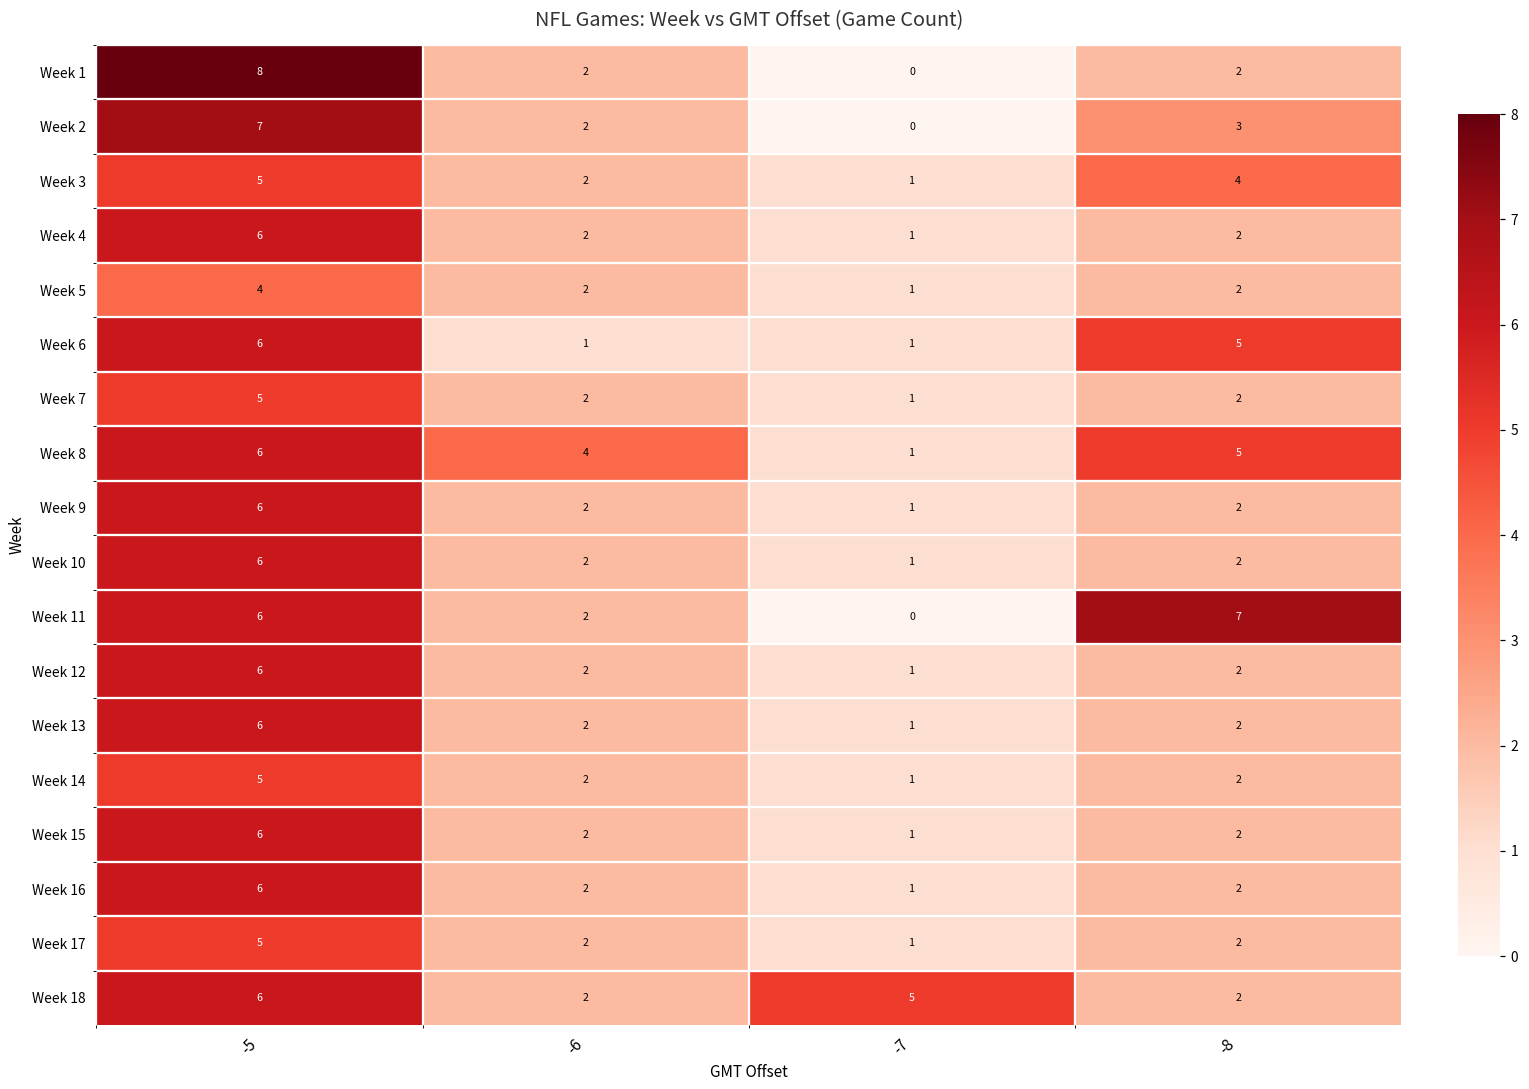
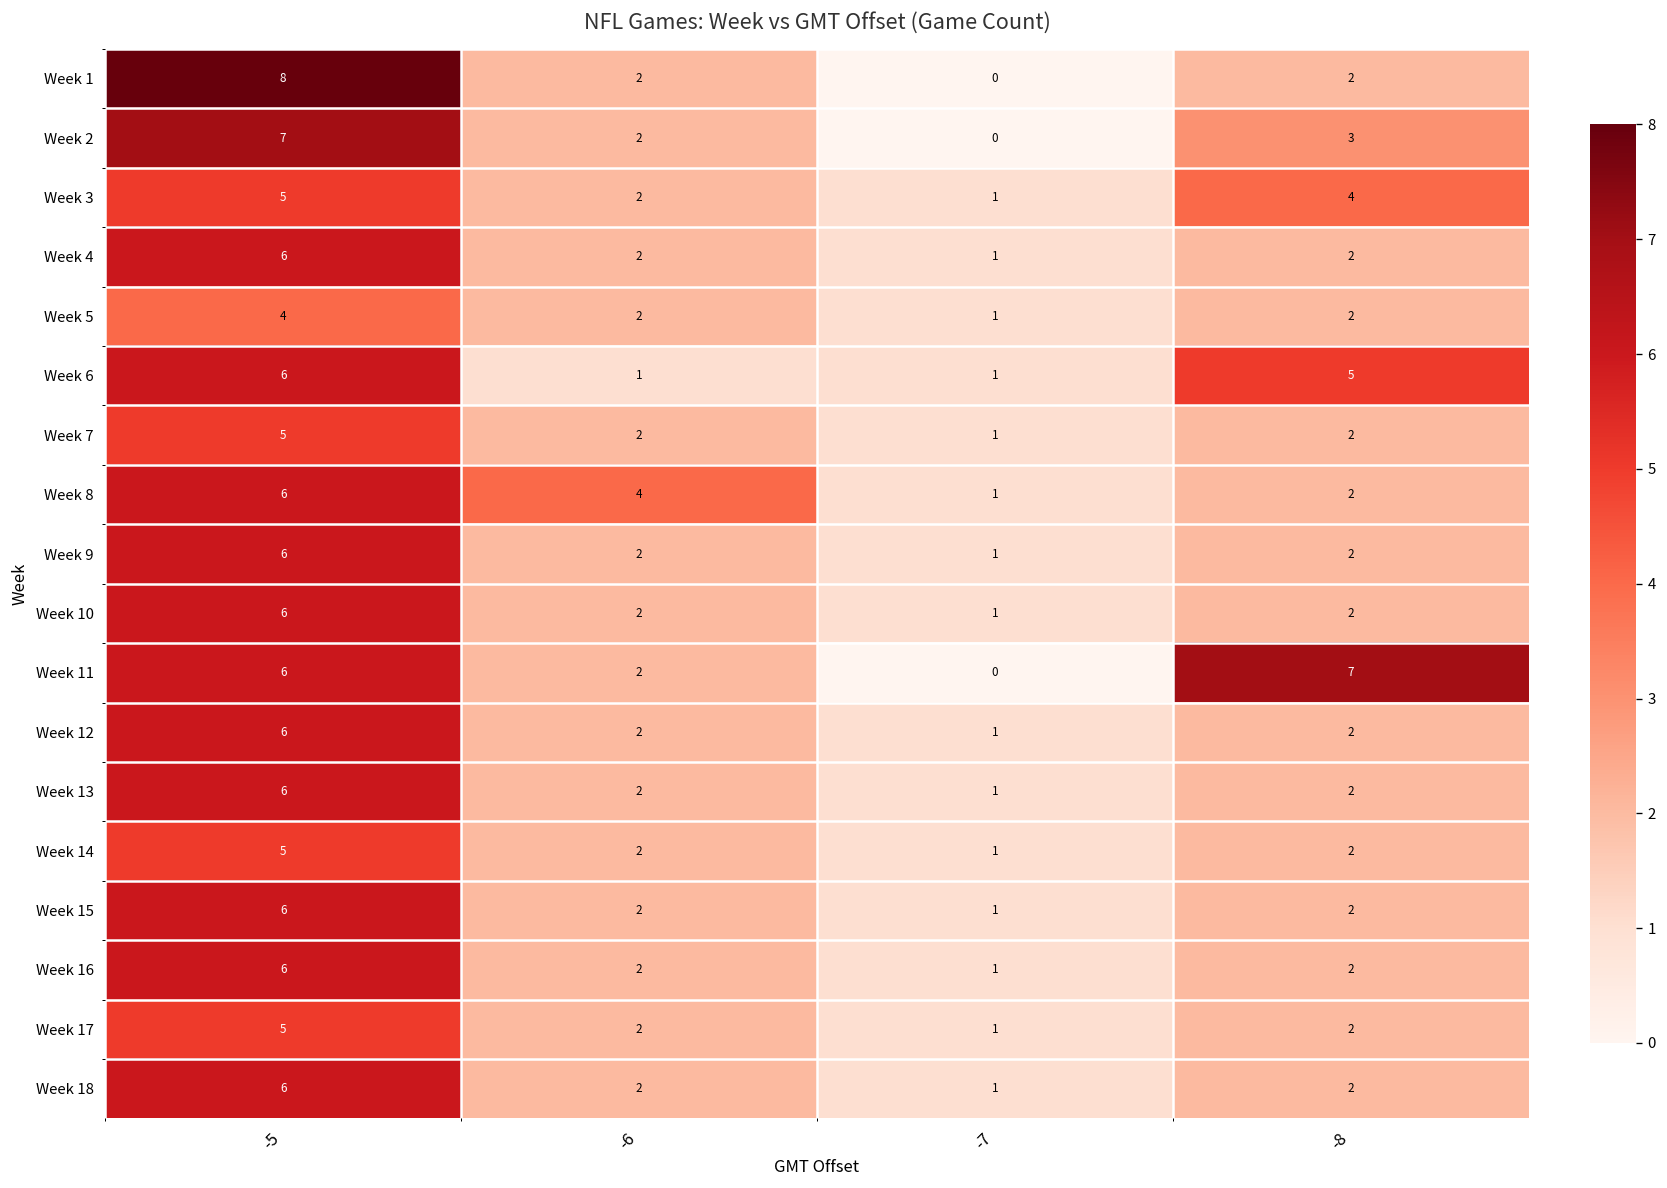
  {
    "Week 1": {
      "-5": 8,
      "-6": 2,
      "-7": 0,
      "-8": 2
    },
    "Week 2": {
      "-5": 7,
      "-6": 2,
      "-7": 0,
      "-8": 3
    },
    "Week 3": {
      "-5": 5,
      "-6": 2,
      "-7": 1,
      "-8": 4
    },
    "Week 4": {
      "-5": 6,
      "-6": 2,
      "-7": 1,
      "-8": 2
    },
    "Week 5": {
      "-5": 4,
      "-6": 2,
      "-7": 1,
      "-8": 2
    },
    "Week 6": {
      "-5": 6,
      "-6": 1,
      "-7": 1,
      "-8": 5
    },
    "Week 7": {
      "-5": 5,
      "-6": 2,
      "-7": 1,
      "-8": 2
    },
    "Week 8": {
      "-5": 6,
      "-6": 4,
      "-7": 1,
-     "-8": 5
+     "-8": 2
    },
    "Week 9": {
      "-5": 6,
      "-6": 2,
      "-7": 1,
      "-8": 2
    },
    "Week 10": {
      "-5": 6,
      "-6": 2,
      "-7": 1,
      "-8": 2
    },
    "Week 11": {
      "-5": 6,
      "-6": 2,
      "-7": 0,
      "-8": 7
    },
    "Week 12": {
      "-5": 6,
      "-6": 2,
      "-7": 1,
      "-8": 2
    },
    "Week 13": {
      "-5": 6,
      "-6": 2,
      "-7": 1,
      "-8": 2
    },
    "Week 14": {
      "-5": 5,
      "-6": 2,
      "-7": 1,
      "-8": 2
    },
    "Week 15": {
      "-5": 6,
      "-6": 2,
      "-7": 1,
      "-8": 2
    },
    "Week 16": {
      "-5": 6,
      "-6": 2,
      "-7": 1,
      "-8": 2
    },
    "Week 17": {
      "-5": 5,
      "-6": 2,
      "-7": 1,
      "-8": 2
    },
    "Week 18": {
      "-5": 6,
      "-6": 2,
-     "-7": 5,
+     "-7": 1,
      "-8": 2
    }
  }
